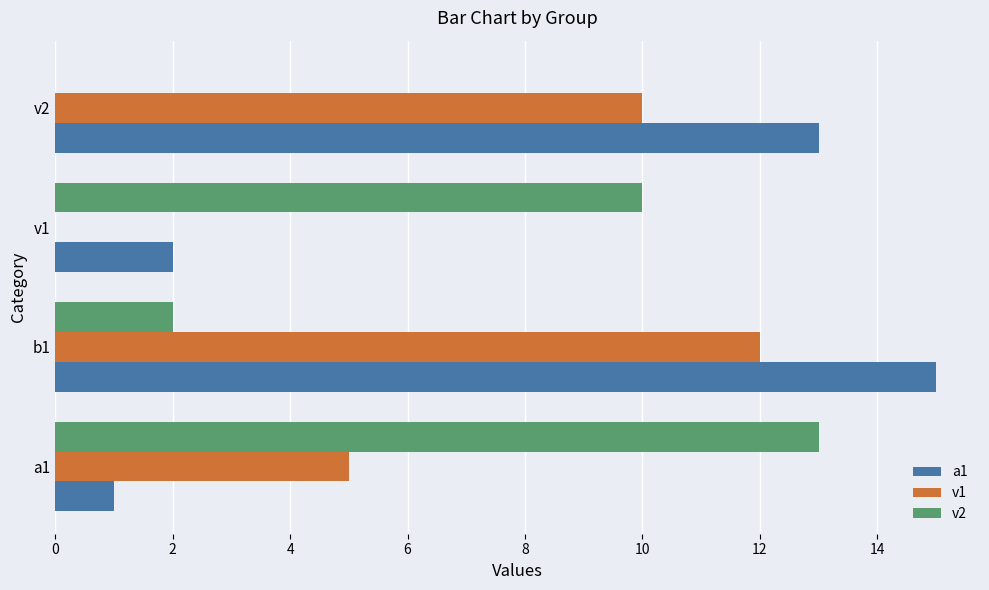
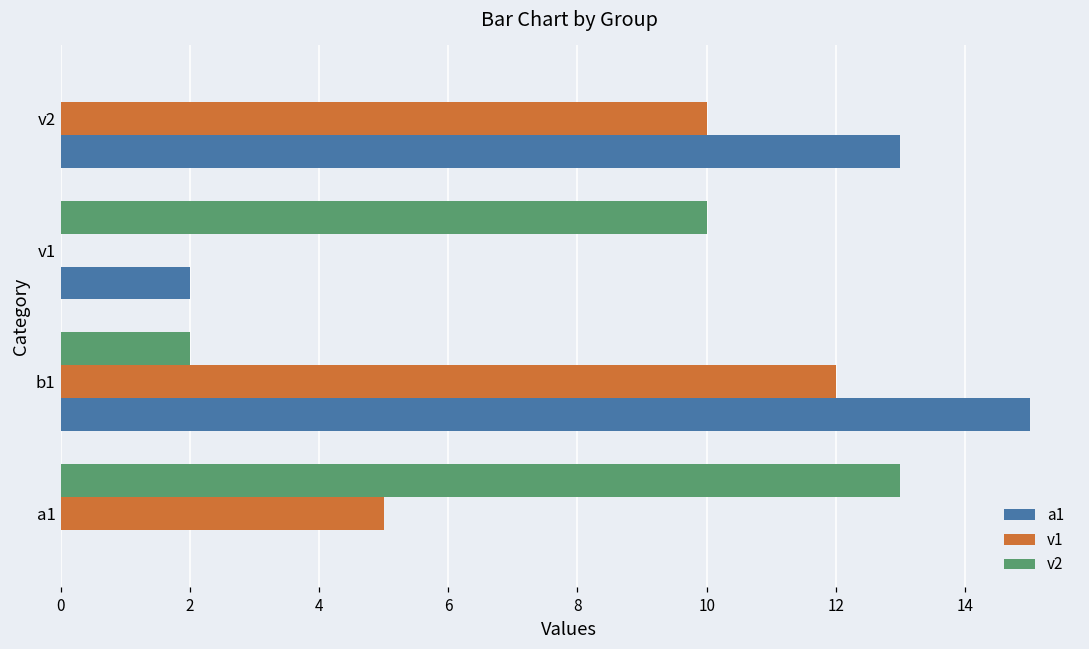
  {
    "a1": {
      "v2": 13,
      "v1": 2,
      "b1": 15,
-     "a1": 1
+     "a1": 0
    },
    "v1": {
      "v2": 10,
      "v1": 0,
      "b1": 12,
      "a1": 5
    },
    "v2": {
      "v2": 0,
      "v1": 10,
      "b1": 2,
      "a1": 13
    }
  }
